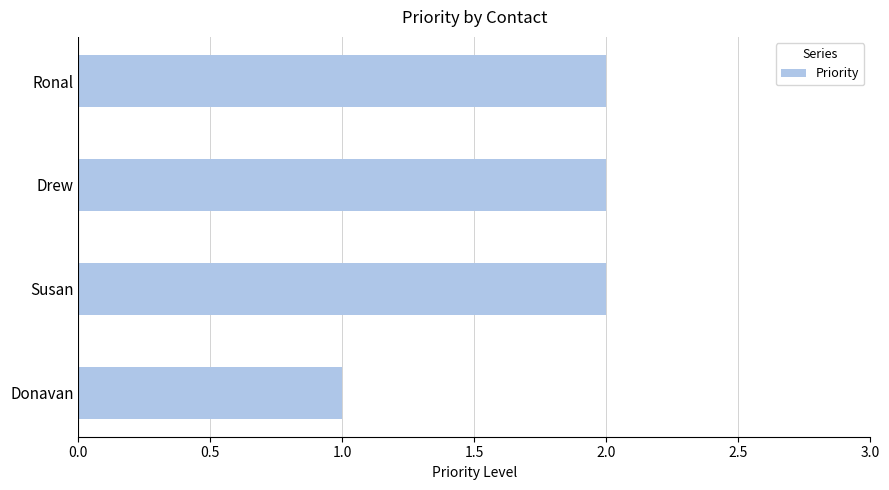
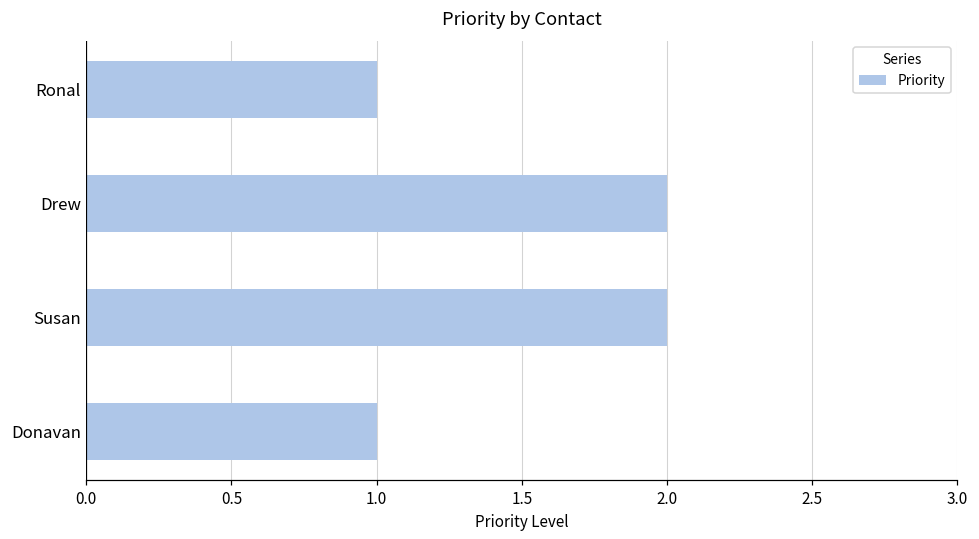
  {
-   "Ronal": 2,
+   "Ronal": 1,
    "Drew": 2,
    "Susan": 2,
    "Donavan": 1
  }
